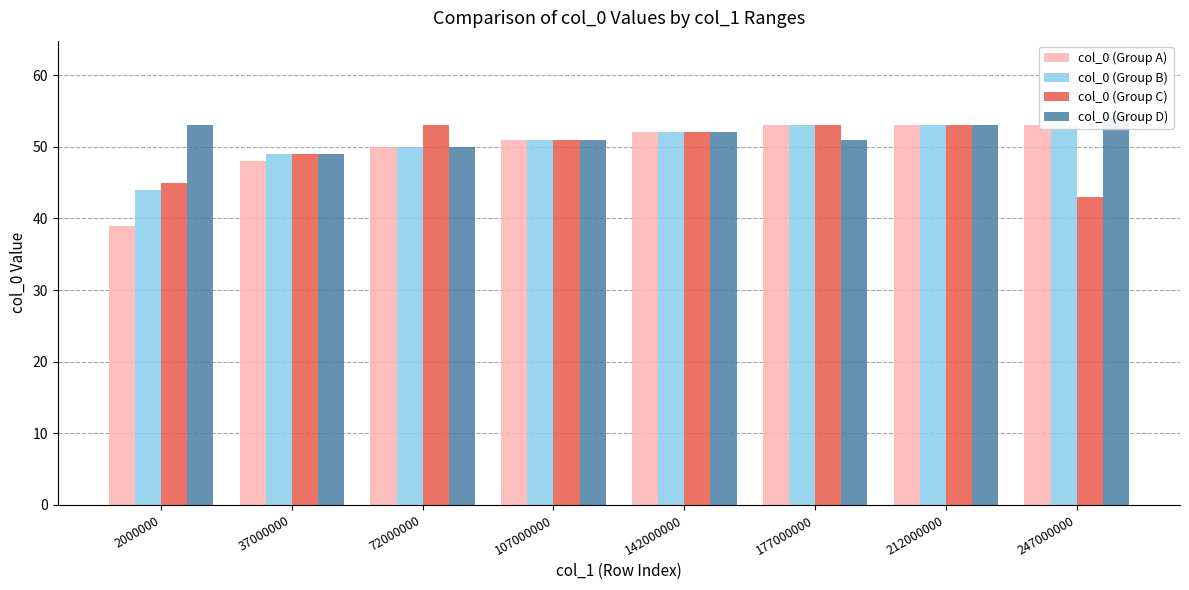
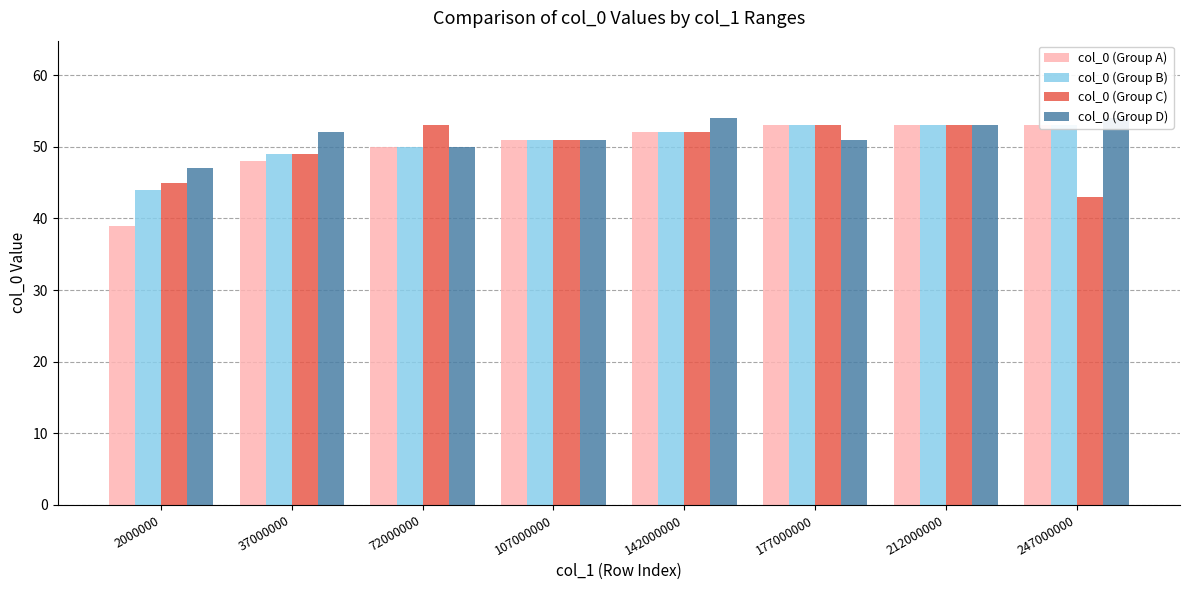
  {
    "col_0 (Group A)": {
      "2000000": 39,
      "37000000": 48,
      "72000000": 50,
      "107000000": 51,
      "142000000": 52,
      "177000000": 53,
      "212000000": 53,
      "247000000": 53
    },
    "col_0 (Group B)": {
      "2000000": 44,
      "37000000": 49,
      "72000000": 50,
      "107000000": 51,
      "142000000": 52,
      "177000000": 53,
      "212000000": 53
    },
    "col_0 (Group C)": {
      "2000000": 45,
      "37000000": 49,
      "72000000": 53,
      "107000000": 51,
      "142000000": 52,
      "177000000": 53,
      "212000000": 53,
      "247000000": 43
    },
    "col_0 (Group D)": {
-     "2000000": 53,
-     "37000000": 49,
+     "2000000": 47,
+     "37000000": 52,
      "72000000": 50,
      "107000000": 51,
-     "142000000": 52,
+     "142000000": 54,
      "177000000": 51,
      "212000000": 53
    }
  }
